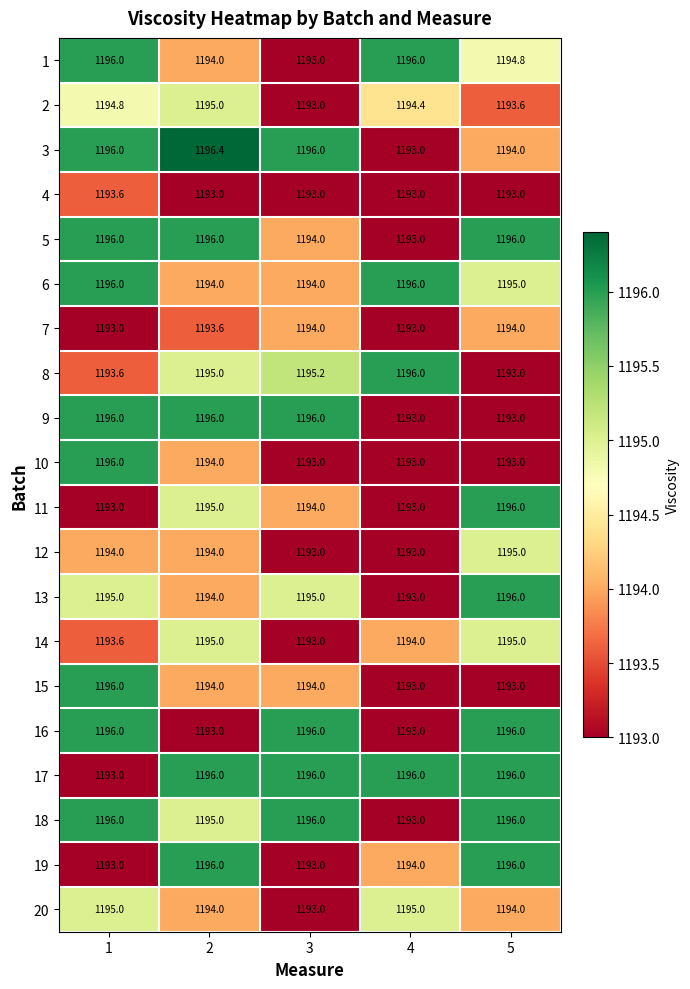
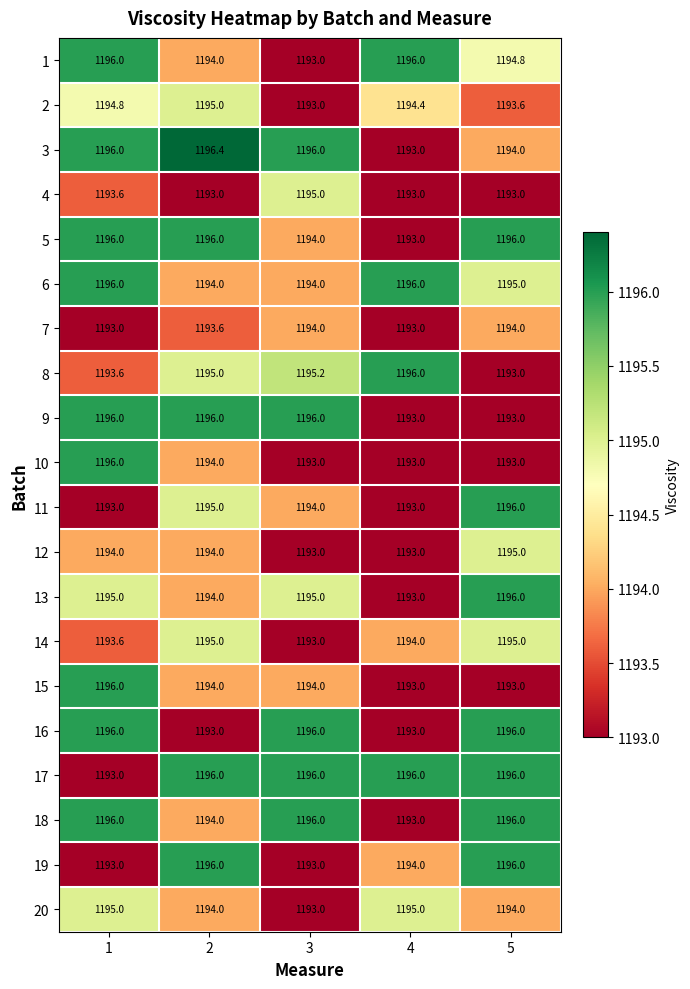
  {
    "1": {
      "1": 1196.0,
      "2": 1194.0,
      "3": 1193.0,
      "4": 1196.0,
      "5": 1194.8
    },
    "2": {
      "1": 1194.8,
      "2": 1195.0,
      "3": 1193.0,
      "4": 1194.4,
      "5": 1193.6
    },
    "3": {
      "1": 1196.0,
      "2": 1196.4,
      "3": 1196.0,
      "4": 1193.0,
      "5": 1194.0
    },
    "4": {
      "1": 1193.6,
      "2": 1193.0,
-     "3": 1193.0,
+     "3": 1195.0,
      "4": 1193.0,
      "5": 1193.0
    },
    "5": {
      "1": 1196.0,
      "2": 1196.0,
      "3": 1194.0,
      "4": 1193.0,
      "5": 1196.0
    },
    "6": {
      "1": 1196.0,
      "2": 1194.0,
      "3": 1194.0,
      "4": 1196.0,
      "5": 1195.0
    },
    "7": {
      "1": 1193.0,
      "2": 1193.6,
      "3": 1194.0,
      "4": 1193.0,
      "5": 1194.0
    },
    "8": {
      "1": 1193.6,
      "2": 1195.0,
      "3": 1195.2,
      "4": 1196.0,
      "5": 1193.0
    },
    "9": {
      "1": 1196.0,
      "2": 1196.0,
      "3": 1196.0,
      "4": 1193.0,
      "5": 1193.0
    },
    "10": {
      "1": 1196.0,
      "2": 1194.0,
      "3": 1193.0,
      "4": 1193.0,
      "5": 1193.0
    },
    "11": {
      "1": 1193.0,
      "2": 1195.0,
      "3": 1194.0,
      "4": 1193.0,
      "5": 1196.0
    },
    "12": {
      "1": 1194.0,
      "2": 1194.0,
      "3": 1193.0,
      "4": 1193.0,
      "5": 1195.0
    },
    "13": {
      "1": 1195.0,
      "2": 1194.0,
      "3": 1195.0,
      "4": 1193.0,
      "5": 1196.0
    },
    "14": {
      "1": 1193.6,
      "2": 1195.0,
      "3": 1193.0,
      "4": 1194.0,
      "5": 1195.0
    },
    "15": {
      "1": 1196.0,
      "2": 1194.0,
      "3": 1194.0,
      "4": 1193.0,
      "5": 1193.0
    },
    "16": {
      "1": 1196.0,
      "2": 1193.0,
      "3": 1196.0,
      "4": 1193.0,
      "5": 1196.0
    },
    "17": {
      "1": 1193.0,
      "2": 1196.0,
      "3": 1196.0,
      "4": 1196.0,
      "5": 1196.0
    },
    "18": {
      "1": 1196.0,
-     "2": 1195.0,
+     "2": 1194.0,
      "3": 1196.0,
      "4": 1193.0,
      "5": 1196.0
    },
    "19": {
      "1": 1193.0,
      "2": 1196.0,
      "3": 1193.0,
      "4": 1194.0,
      "5": 1196.0
    },
    "20": {
      "1": 1195.0,
      "2": 1194.0,
      "3": 1193.0,
      "4": 1195.0,
      "5": 1194.0
    }
  }
